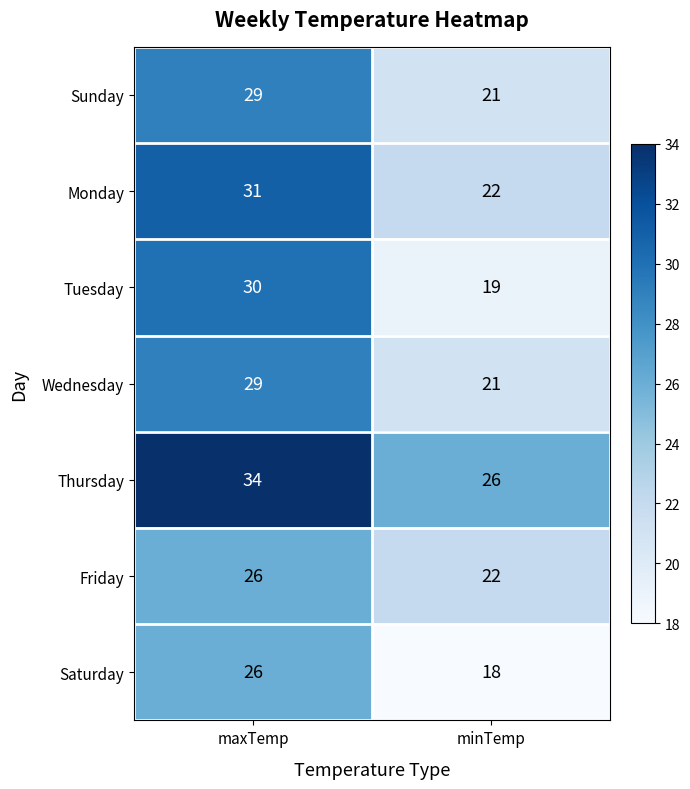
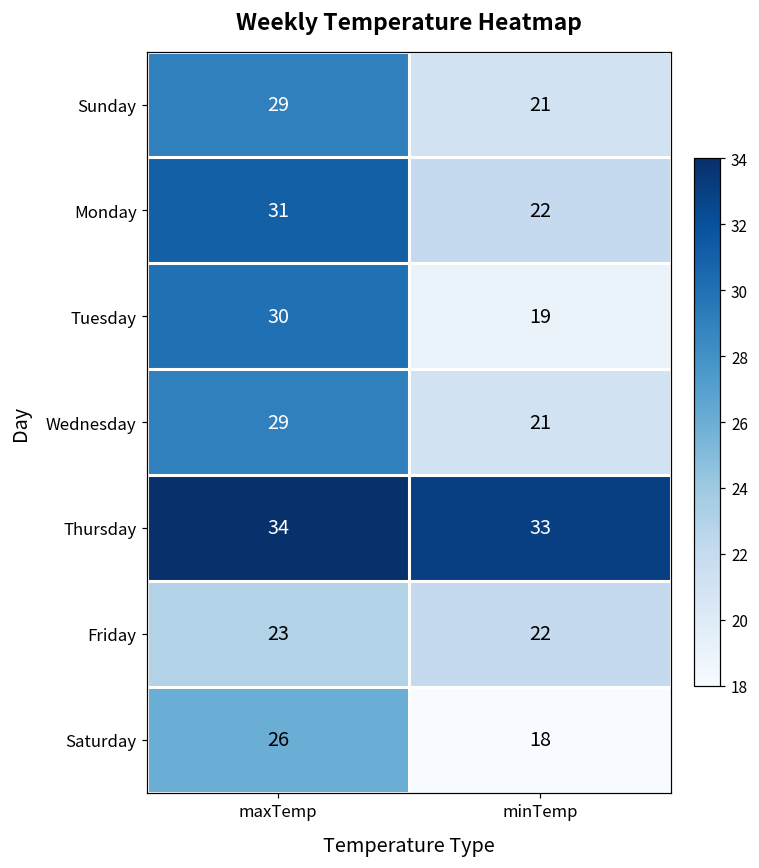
  {
    "Sunday": {
      "maxTemp": 29,
      "minTemp": 21
    },
    "Monday": {
      "maxTemp": 31,
      "minTemp": 22
    },
    "Tuesday": {
      "maxTemp": 30,
      "minTemp": 19
    },
    "Wednesday": {
      "maxTemp": 29,
      "minTemp": 21
    },
    "Thursday": {
      "maxTemp": 34,
-     "minTemp": 26
+     "minTemp": 33
    },
    "Friday": {
-     "maxTemp": 26,
+     "maxTemp": 23,
      "minTemp": 22
    },
    "Saturday": {
      "maxTemp": 26,
      "minTemp": 18
    }
  }
